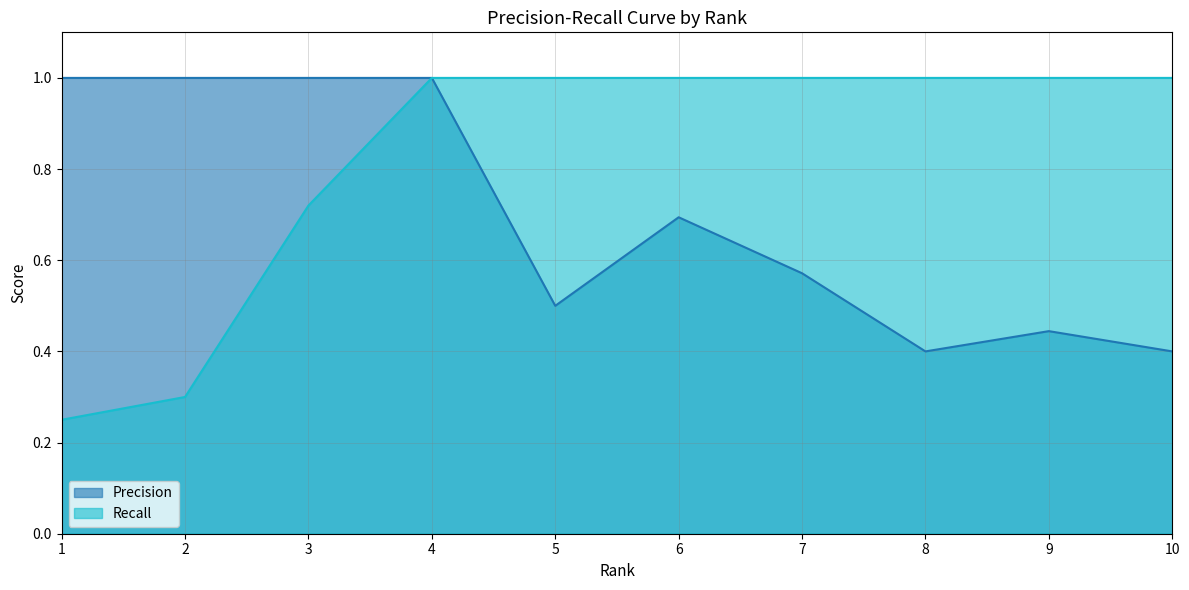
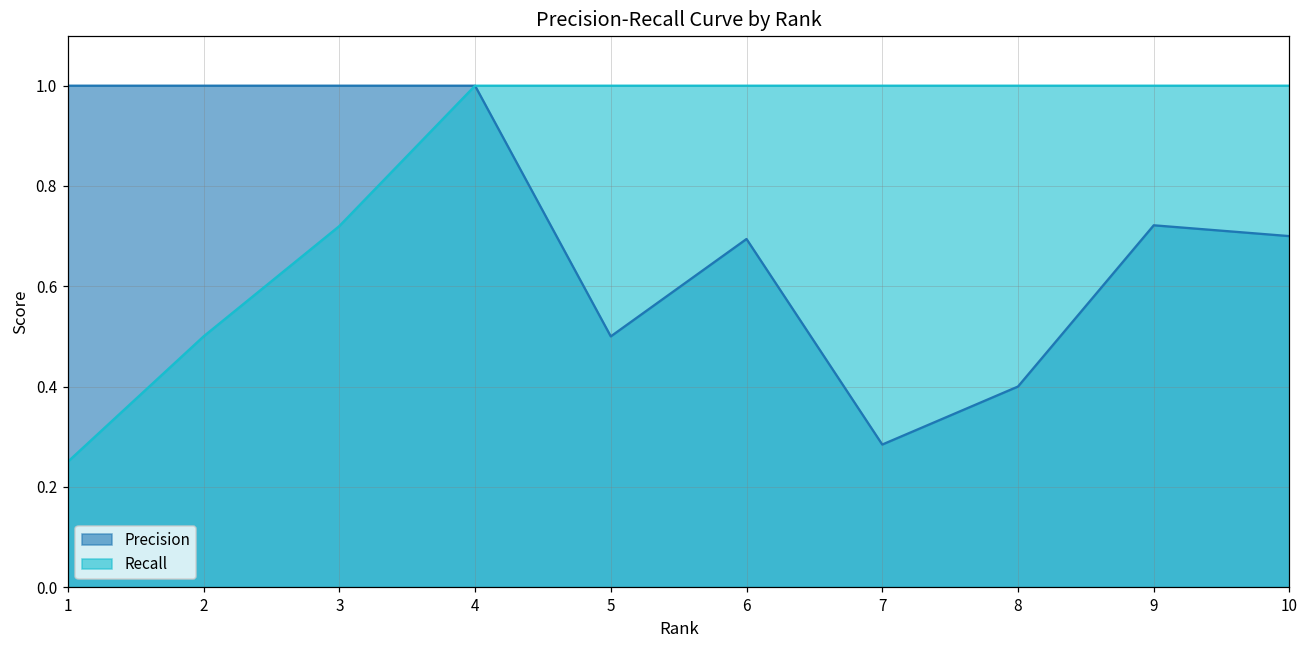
  {
    "Precision": {
      "1": 1.00,
      "2": 1.00,
      "3": 1.00,
      "5": 0.50,
      "6": 0.69,
-     "7": 0.57,
+     "7": 0.28,
      "8": 0.40,
-     "9": 0.44,
-     "10": 0.4
+     "9": 0.72,
+     "10": 0.7
    },
    "Recall": {
      "1": 0.25,
-     "2": 0.3,
+     "2": 0.5,
      "3": 0.72,
      "5": 1.0,
      "6": 1.0,
      "7": 1.0,
      "8": 1.0,
      "9": 1.0,
      "10": 1.0
    }
  }
